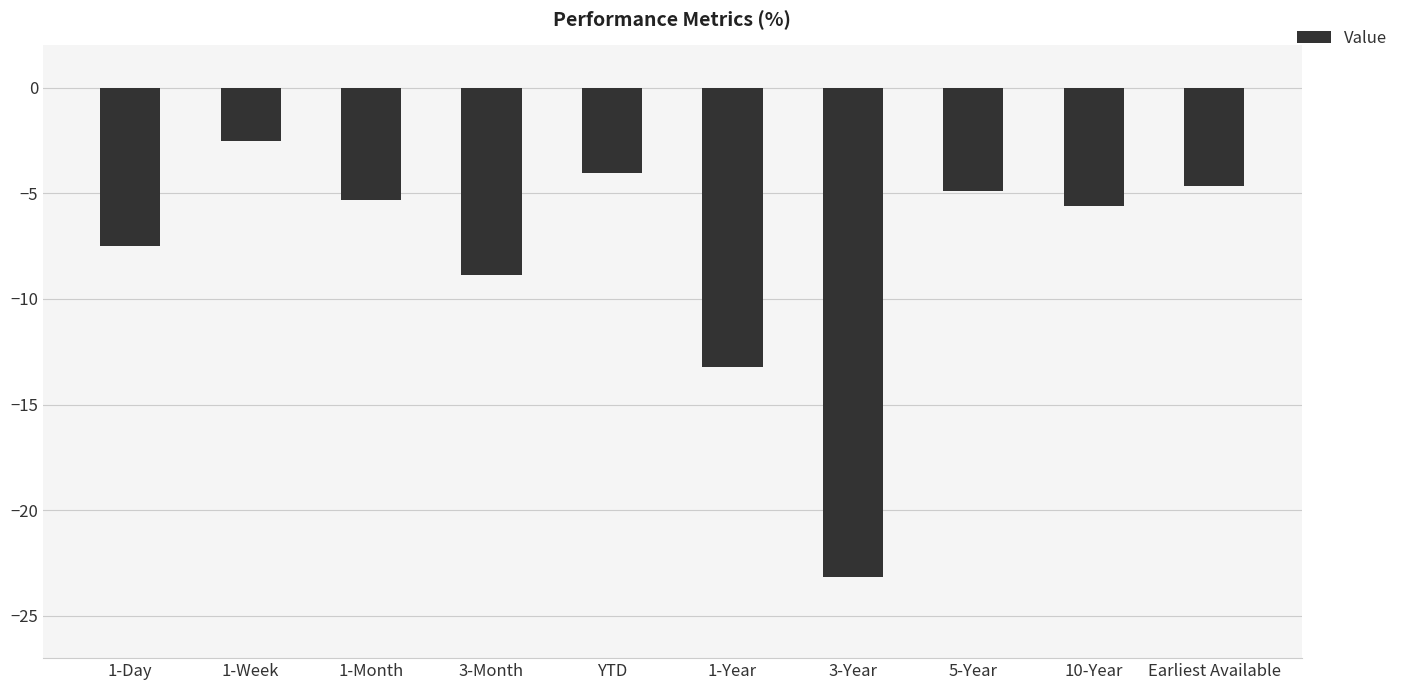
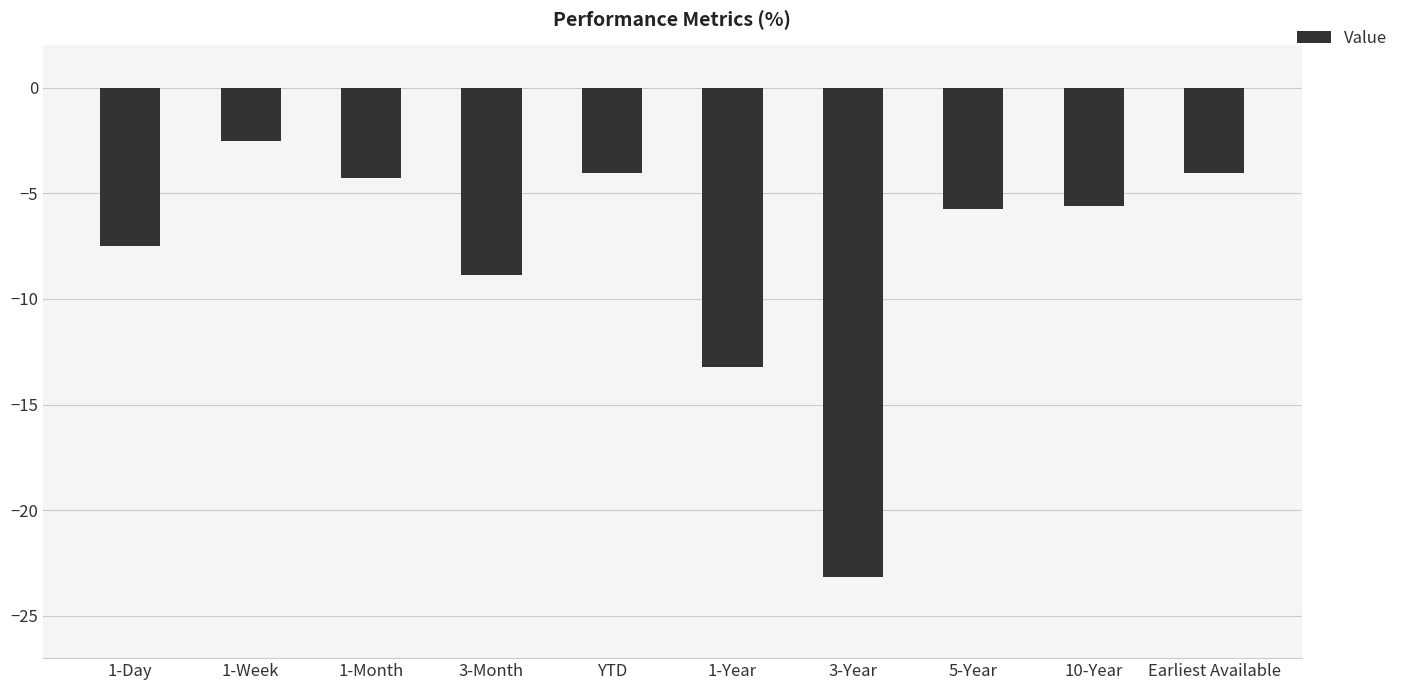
  {
    "1-Day": -7.5,
    "1-Week": -2.5,
-   "1-Month": -5.3,
+   "1-Month": -4.3,
    "3-Month": -8.9,
    "YTD": -4.0,
    "1-Year": -13.2,
    "3-Year": -23.2,
-   "5-Year": -4.9,
+   "5-Year": -5.8,
    "10-Year": -5.6,
-   "Earliest Available": -4.7
+   "Earliest Available": -4.1
  }
